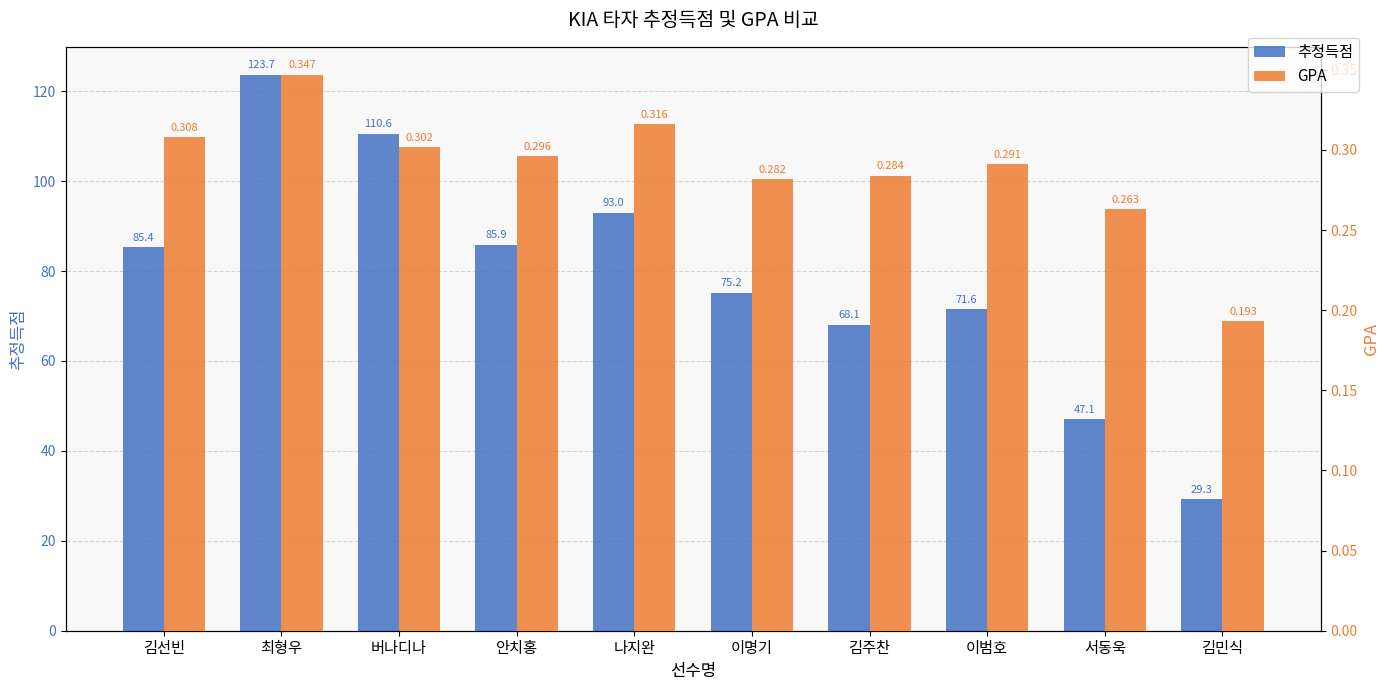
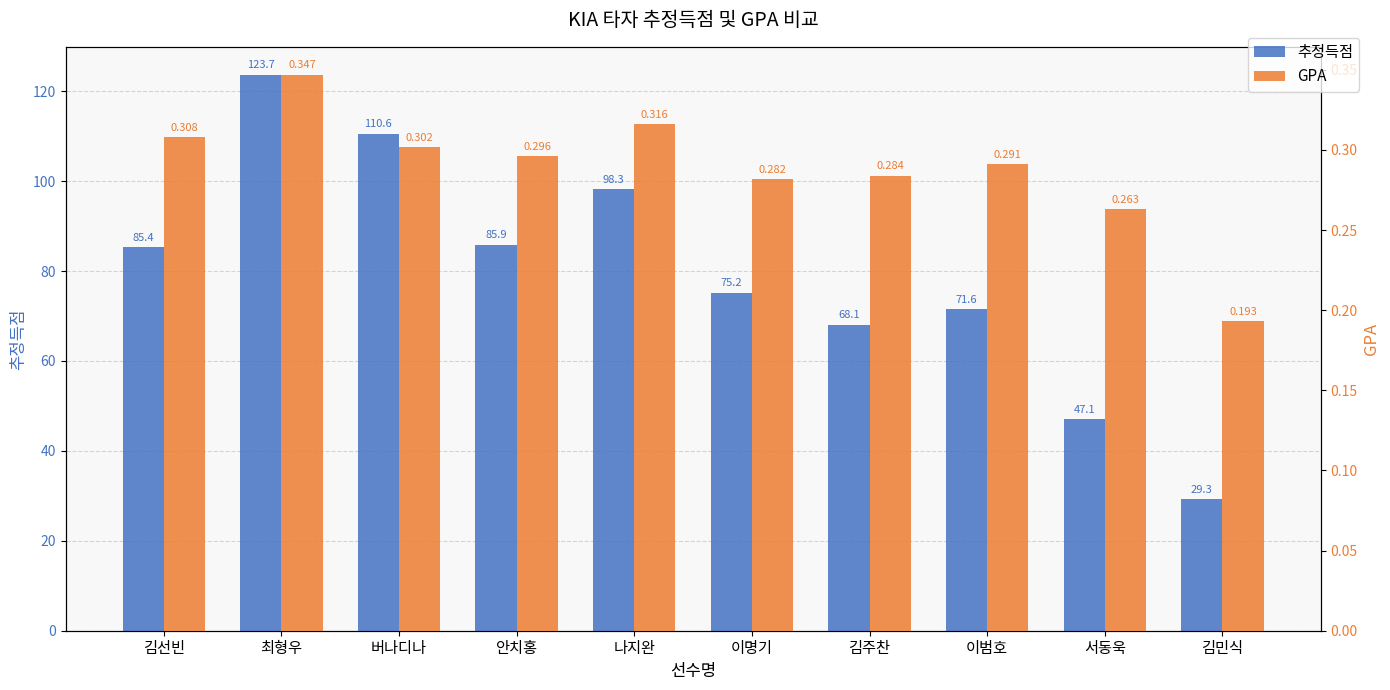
  {
    "추정득점": {
      "김선빈": 85.4,
      "최형우": 123.7,
      "버나디나": 110.6,
      "안치홍": 85.9,
-     "나지완": 93.0,
+     "나지완": 98.3,
      "이명기": 75.2,
      "김주찬": 68.1,
      "이범호": 71.6,
      "서동욱": 47.1,
      "김민식": 29.3
    },
    "GPA": {
      "김선빈": 0.308,
      "최형우": 0.347,
      "버나디나": 0.302,
      "안치홍": 0.296,
      "나지완": 0.316,
      "이명기": 0.282,
      "김주찬": 0.284,
      "이범호": 0.291,
      "서동욱": 0.263,
      "김민식": 0.193
    }
  }
